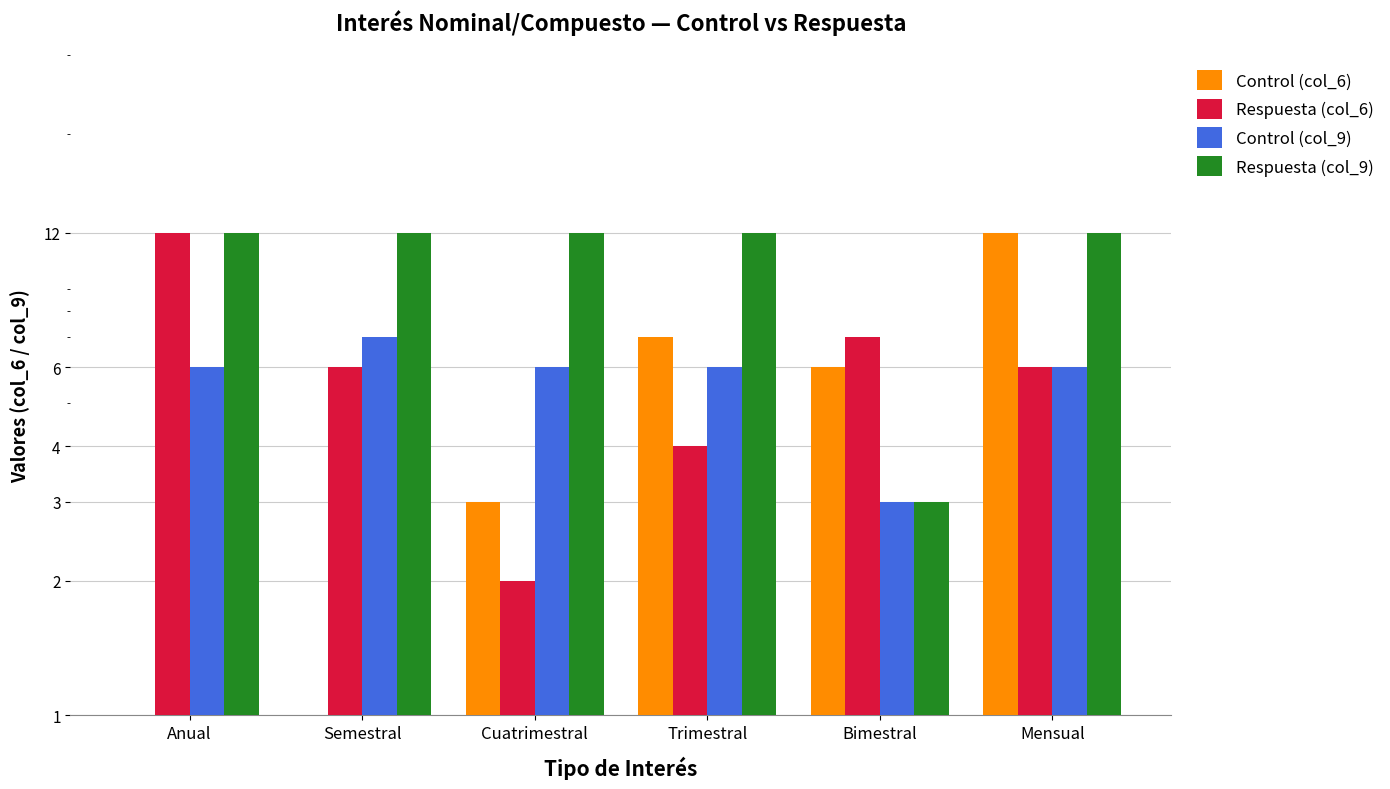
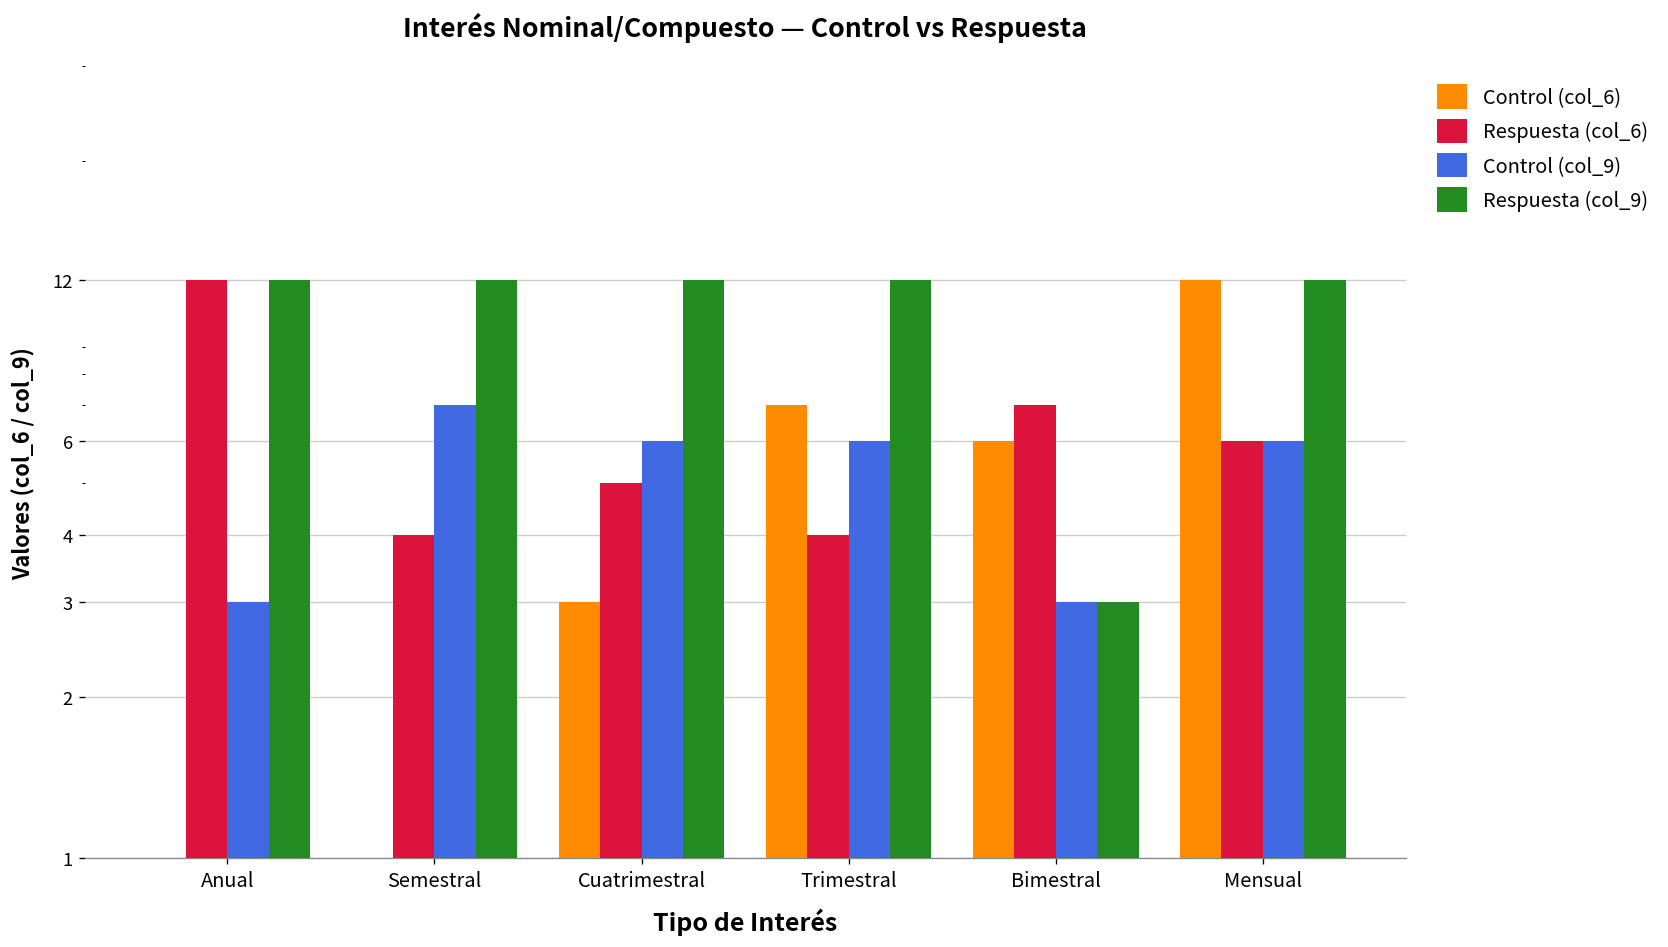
  {
    "Control (col_6)": {
      "Anual": 1,
      "Semestral": 1,
      "Cuatrimestral": 3,
      "Trimestral": 7,
      "Bimestral": 6,
      "Mensual": 12
    },
    "Respuesta (col_6)": {
      "Anual": 12,
-     "Semestral": 6,
-     "Cuatrimestral": 2,
+     "Semestral": 4,
+     "Cuatrimestral": 5,
      "Trimestral": 4,
      "Bimestral": 7,
      "Mensual": 6
    },
    "Control (col_9)": {
-     "Anual": 6,
+     "Anual": 3,
      "Semestral": 7,
      "Cuatrimestral": 6,
      "Trimestral": 6,
      "Bimestral": 3,
      "Mensual": 6
    },
    "Respuesta (col_9)": {
      "Anual": 12,
      "Semestral": 12,
      "Cuatrimestral": 12,
      "Trimestral": 12,
      "Bimestral": 3,
      "Mensual": 12
    }
  }
